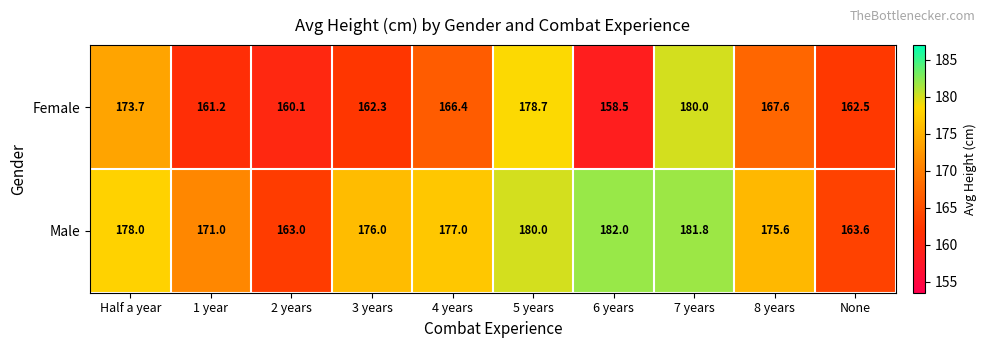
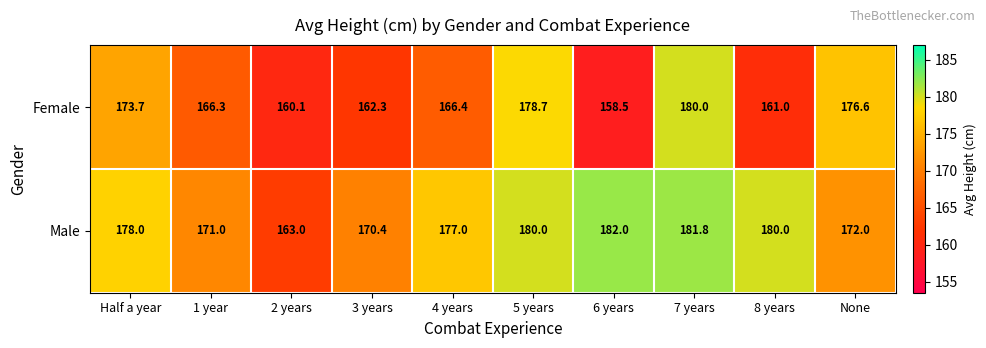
  {
    "Female": {
      "Half a year": 173.7,
-     "1 year": 161.2,
+     "1 year": 166.3,
      "2 years": 160.1,
      "3 years": 162.3,
      "4 years": 166.4,
      "5 years": 178.7,
      "6 years": 158.5,
      "7 years": 180.0,
-     "8 years": 167.6,
-     "None": 162.5
+     "8 years": 161.0,
+     "None": 176.6
    },
    "Male": {
      "Half a year": 178.0,
      "1 year": 171.0,
      "2 years": 163.0,
-     "3 years": 176.0,
+     "3 years": 170.4,
      "4 years": 177.0,
      "5 years": 180.0,
      "6 years": 182.0,
      "7 years": 181.8,
-     "8 years": 175.6,
-     "None": 163.6
+     "8 years": 180.0,
+     "None": 172.0
    }
  }
